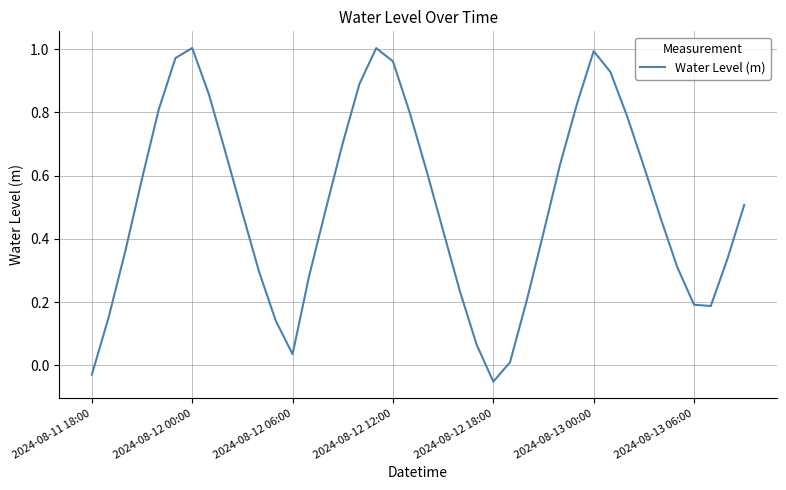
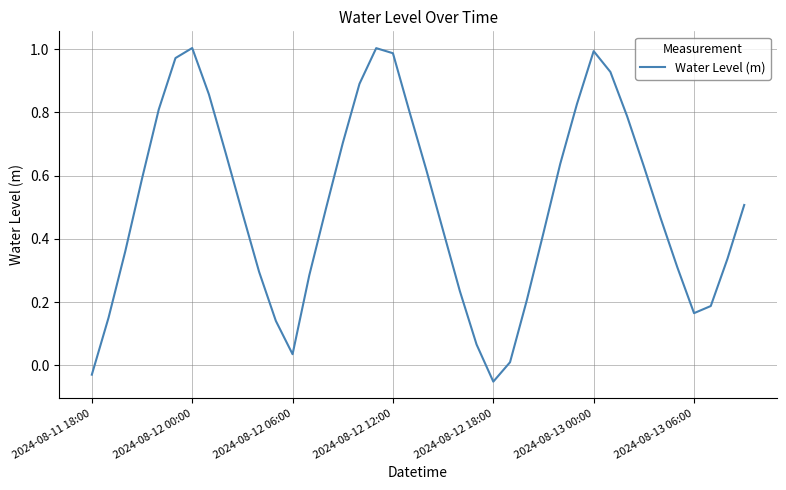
  {
    "2024-08-11 18:00": -0.03,
    "2024-08-12 00:00": 1.00,
    "2024-08-12 06:00": 0.03,
-   "2024-08-12 12:00": 0.96,
+   "2024-08-12 12:00": 0.99,
    "2024-08-12 18:00": -0.05,
    "2024-08-13 00:00": 0.99,
-   "2024-08-13 06:00": 0.19
+   "2024-08-13 06:00": 0.16
  }
